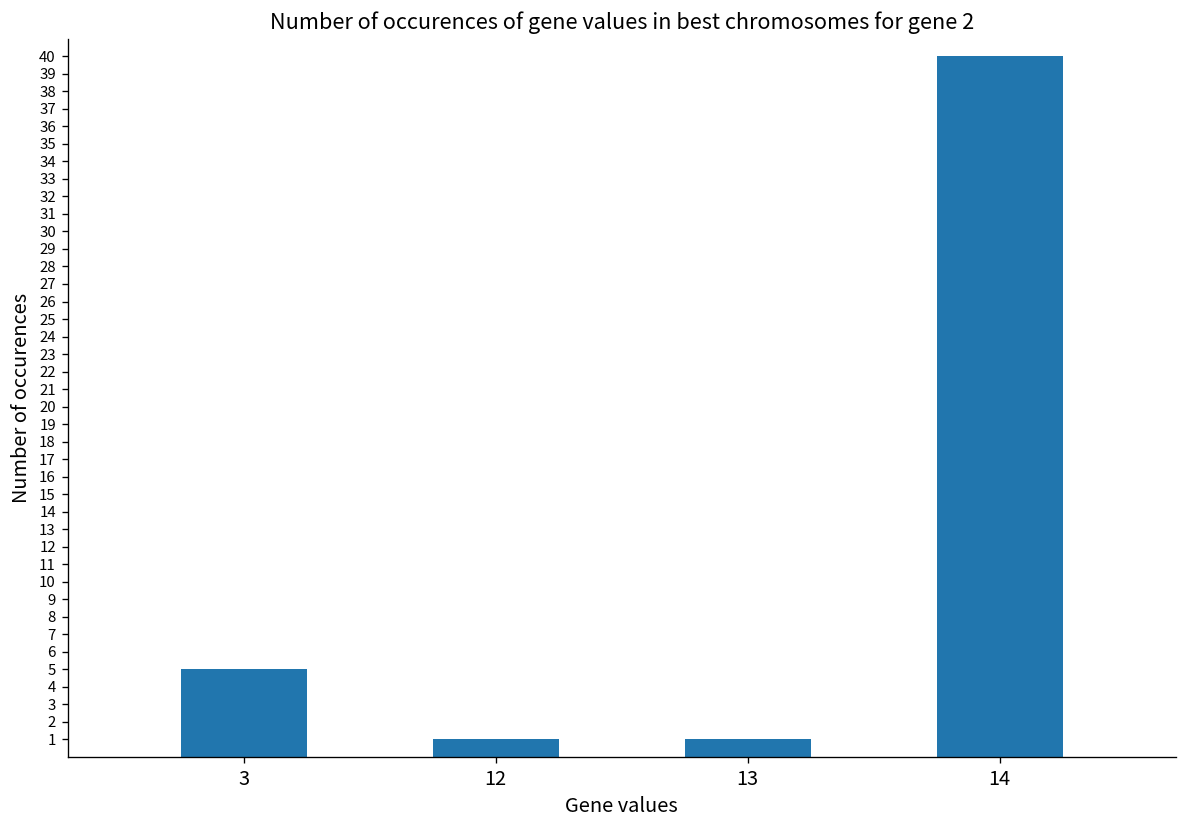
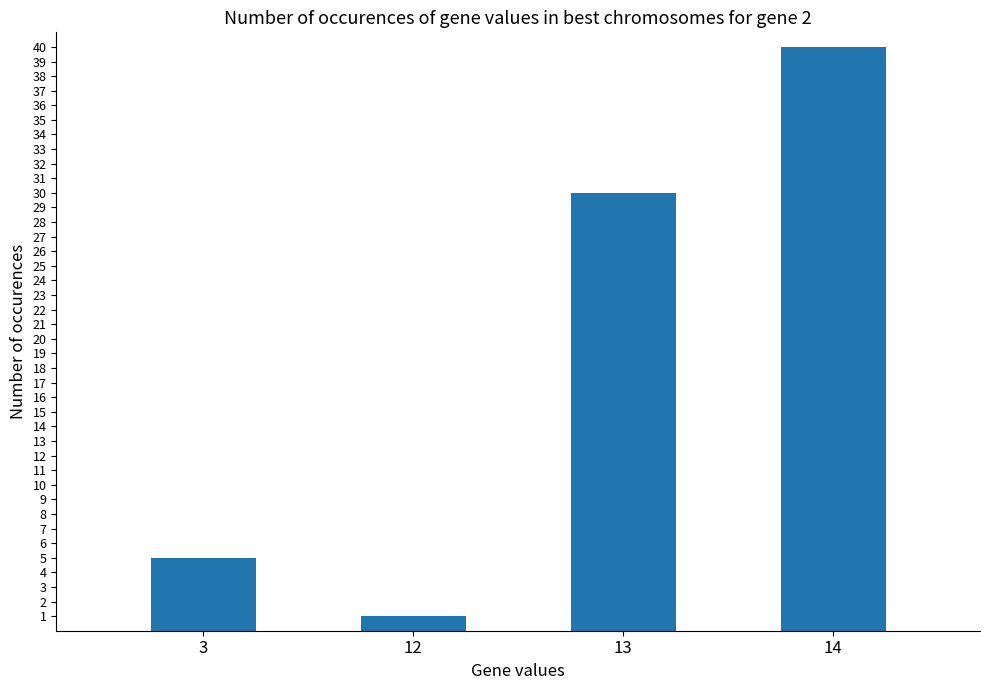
  {
    "3": 5,
    "12": 1,
-   "13": 1,
+   "13": 30,
    "14": 40
  }
